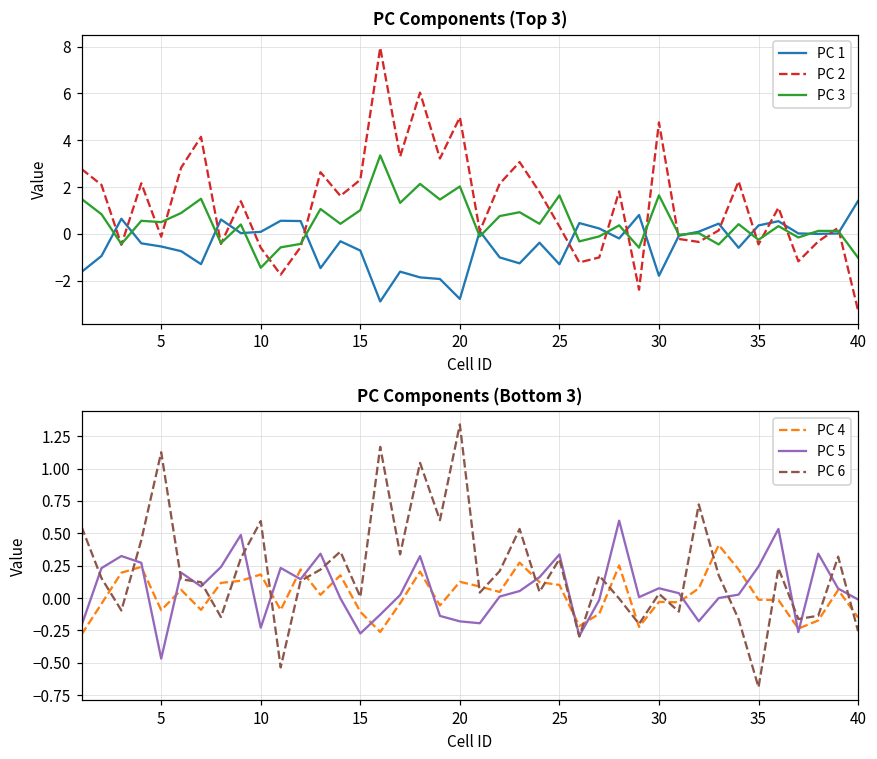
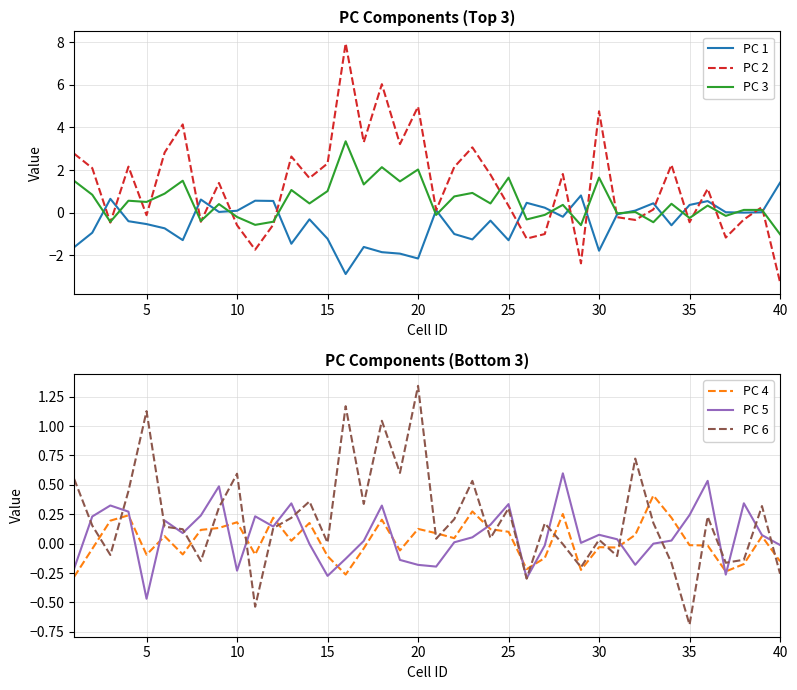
  {
    "PC Components (Top 3)": {
      "PC 1": {
        "5": -0.5,
        "10": 0.1,
-       "15": -0.7,
-       "20": -2.8,
+       "15": -1.2,
+       "20": -2.2,
        "25": -1.3,
        "30": -1.8,
        "35": 0.4,
        "40": 1.4
      },
      "PC 2": {
        "5": -0.1,
        "10": -0.6,
        "15": 2.3,
        "20": 5.0,
        "25": 0.3,
        "30": 4.8,
        "35": -0.5,
        "40": -3.3
      },
      "PC 3": {
        "5": 0.5,
-       "10": -1.5,
+       "10": -0.2,
        "15": 1.0,
        "20": 2.0,
        "25": 1.6,
        "30": 1.6,
        "35": -0.3,
        "40": -1.0
      }
    },
    "PC Components (Bottom 3)": {
      "PC 4": {
        "5": -0.09,
        "10": 0.18,
        "15": -0.11,
        "20": 0.13,
        "25": 0.10,
        "30": -0.03,
        "35": -0.01,
        "40": -0.15
      },
      "PC 5": {
        "5": -0.47,
        "10": -0.23,
        "15": -0.27,
        "20": -0.18,
        "25": 0.34,
        "30": 0.08,
        "35": 0.24,
        "40": -0.01
      },
      "PC 6": {
        "5": 1.13,
        "10": 0.59,
        "15": 0.01,
        "20": 1.34,
        "25": 0.30,
        "30": 0.03,
        "35": -0.69,
        "40": -0.26
      }
    }
  }
